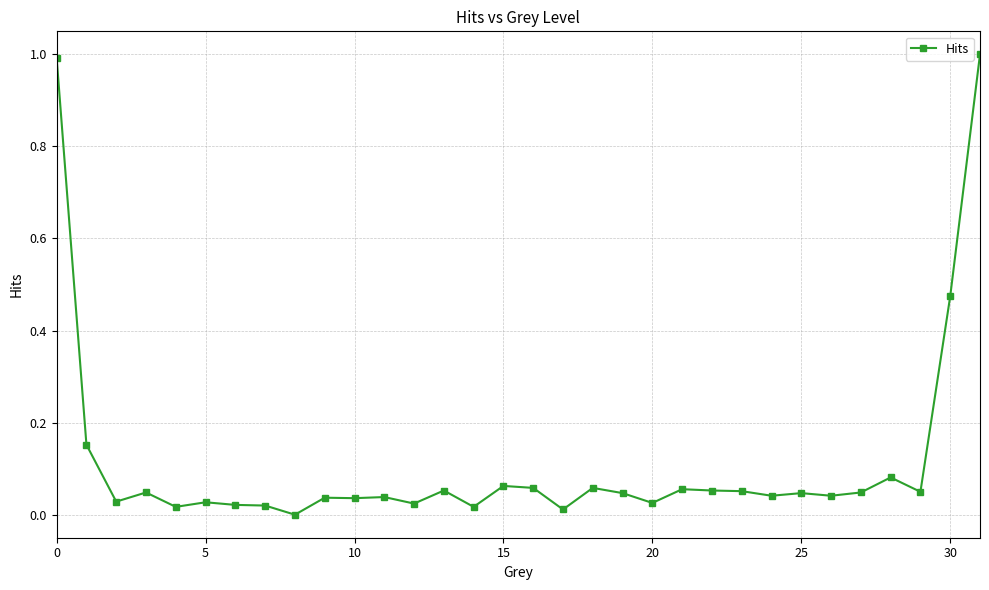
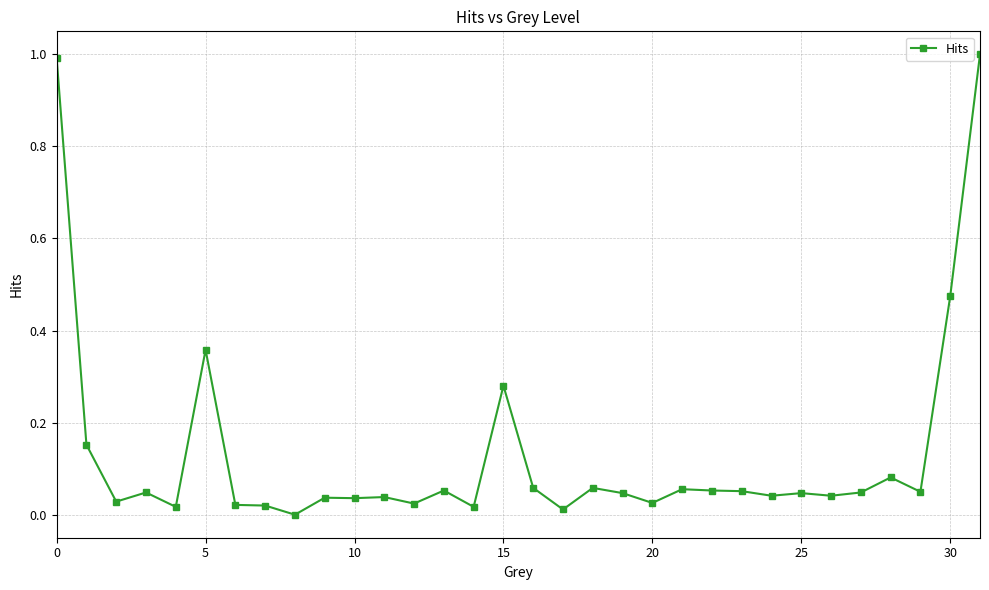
  {
    "0": 0.99,
-   "5": 0.03,
+   "5": 0.36,
    "10": 0.04,
-   "15": 0.06,
+   "15": 0.28,
    "20": 0.03,
    "25": 0.05,
    "30": 0.47
  }
